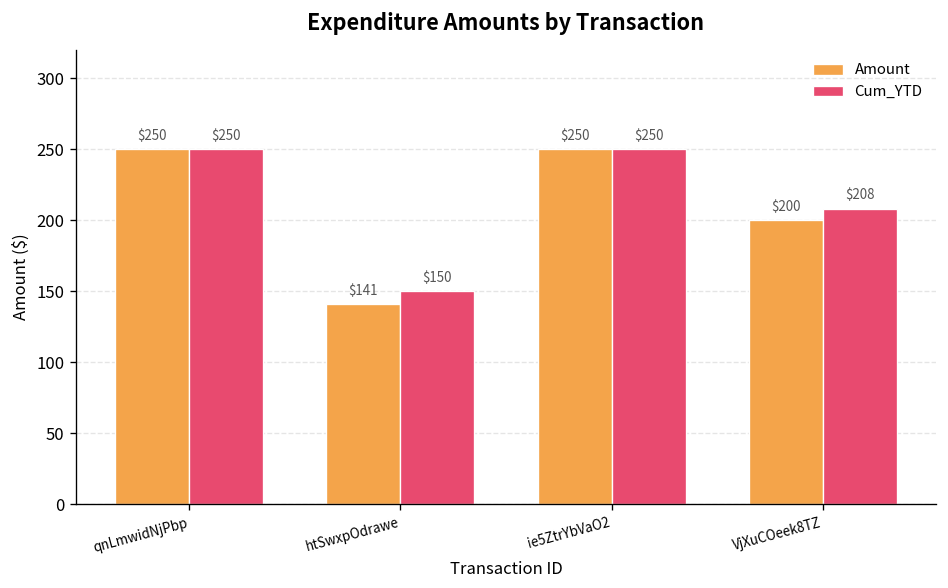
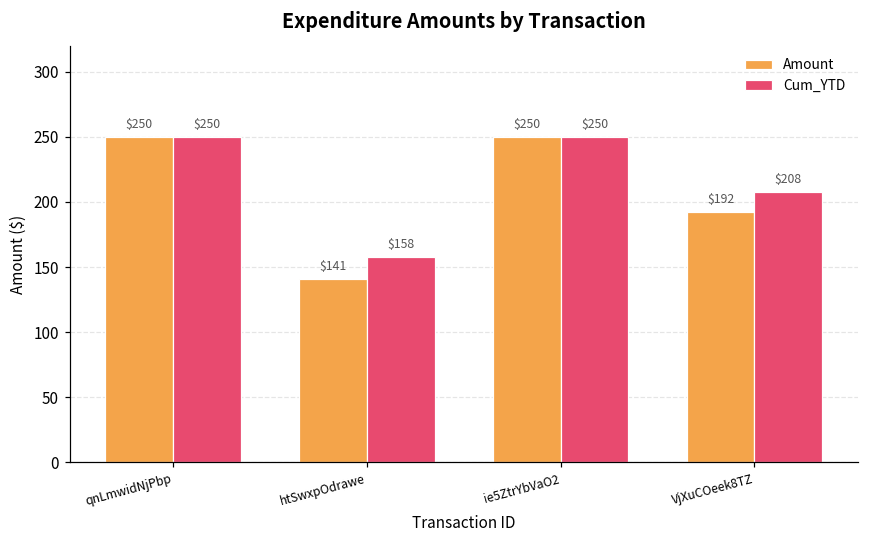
  {
    "Amount": {
      "qnLmwidNjPbp": "$250",
      "htSwxpOdrawe": "$141",
      "ie5ZtrYbVaO2": "$250",
-     "VjXuCOeek8TZ": "$200"
+     "VjXuCOeek8TZ": "$192"
    },
    "Cum_YTD": {
      "qnLmwidNjPbp": "$250",
-     "htSwxpOdrawe": "$150",
+     "htSwxpOdrawe": "$158",
      "ie5ZtrYbVaO2": "$250",
      "VjXuCOeek8TZ": "$208"
    }
  }
